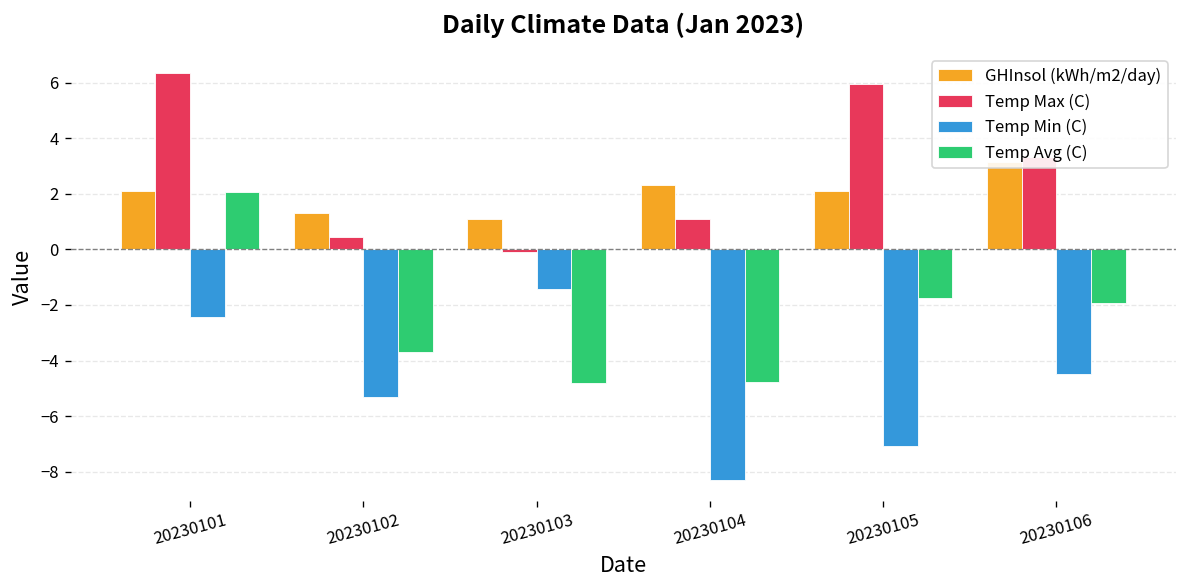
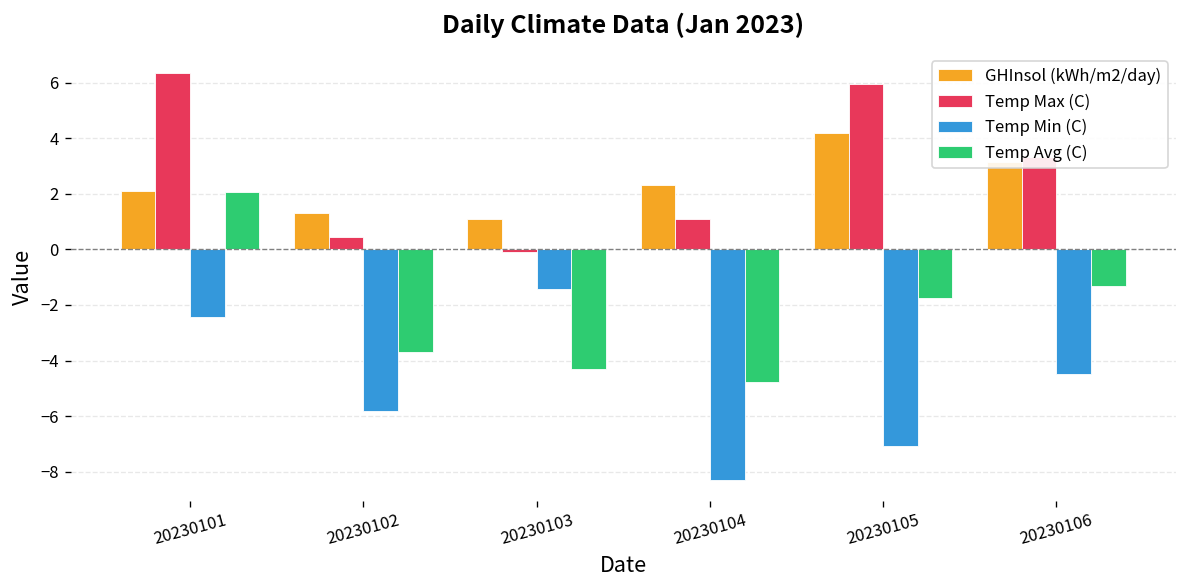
  {
    "GHInsol (kWh/m2/day)": {
      "20230101": 2.1,
      "20230102": 1.3,
      "20230103": 1.1,
      "20230104": 2.3,
-     "20230105": 2.1
+     "20230105": 4.2
    },
    "Temp Max (C)": {
      "20230101": 6.3,
      "20230102": 0.4,
      "20230103": -0.1,
      "20230104": 1.1,
      "20230105": 5.9
    },
    "Temp Min (C)": {
      "20230101": -2.4,
-     "20230102": -5.3,
+     "20230102": -5.8,
      "20230103": -1.4,
      "20230104": -8.3,
      "20230105": -7.1,
      "20230106": -4.5
    },
    "Temp Avg (C)": {
      "20230101": 2.1,
      "20230102": -3.7,
-     "20230103": -4.8,
+     "20230103": -4.3,
      "20230104": -4.8,
      "20230105": -1.7,
-     "20230106": -1.9
+     "20230106": -1.3
    }
  }
